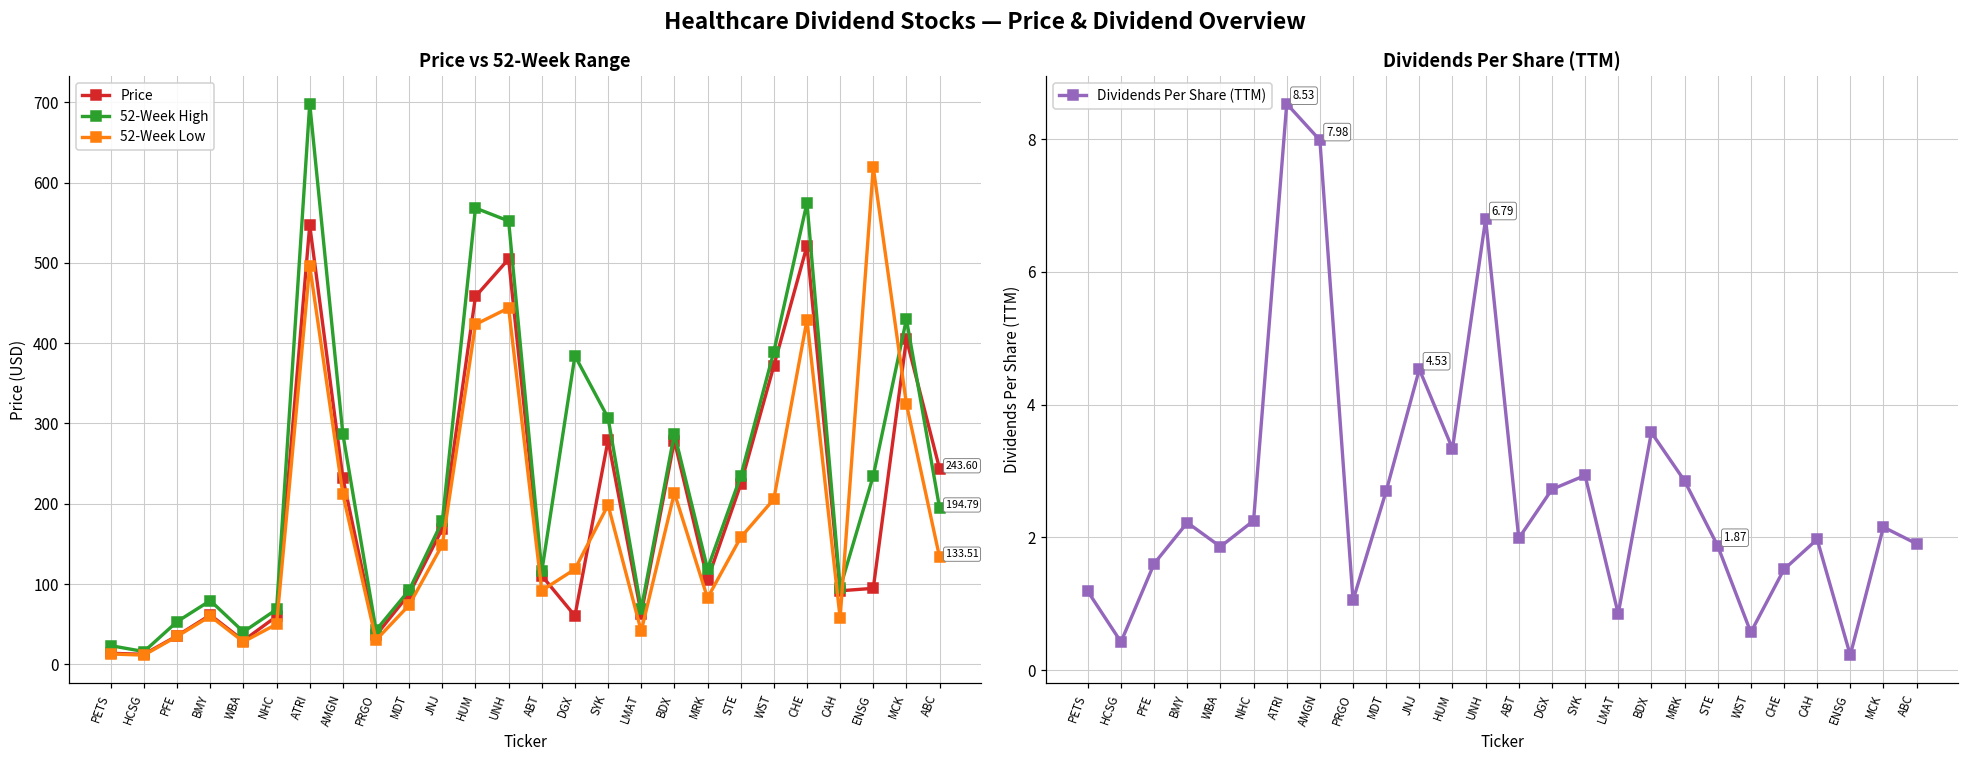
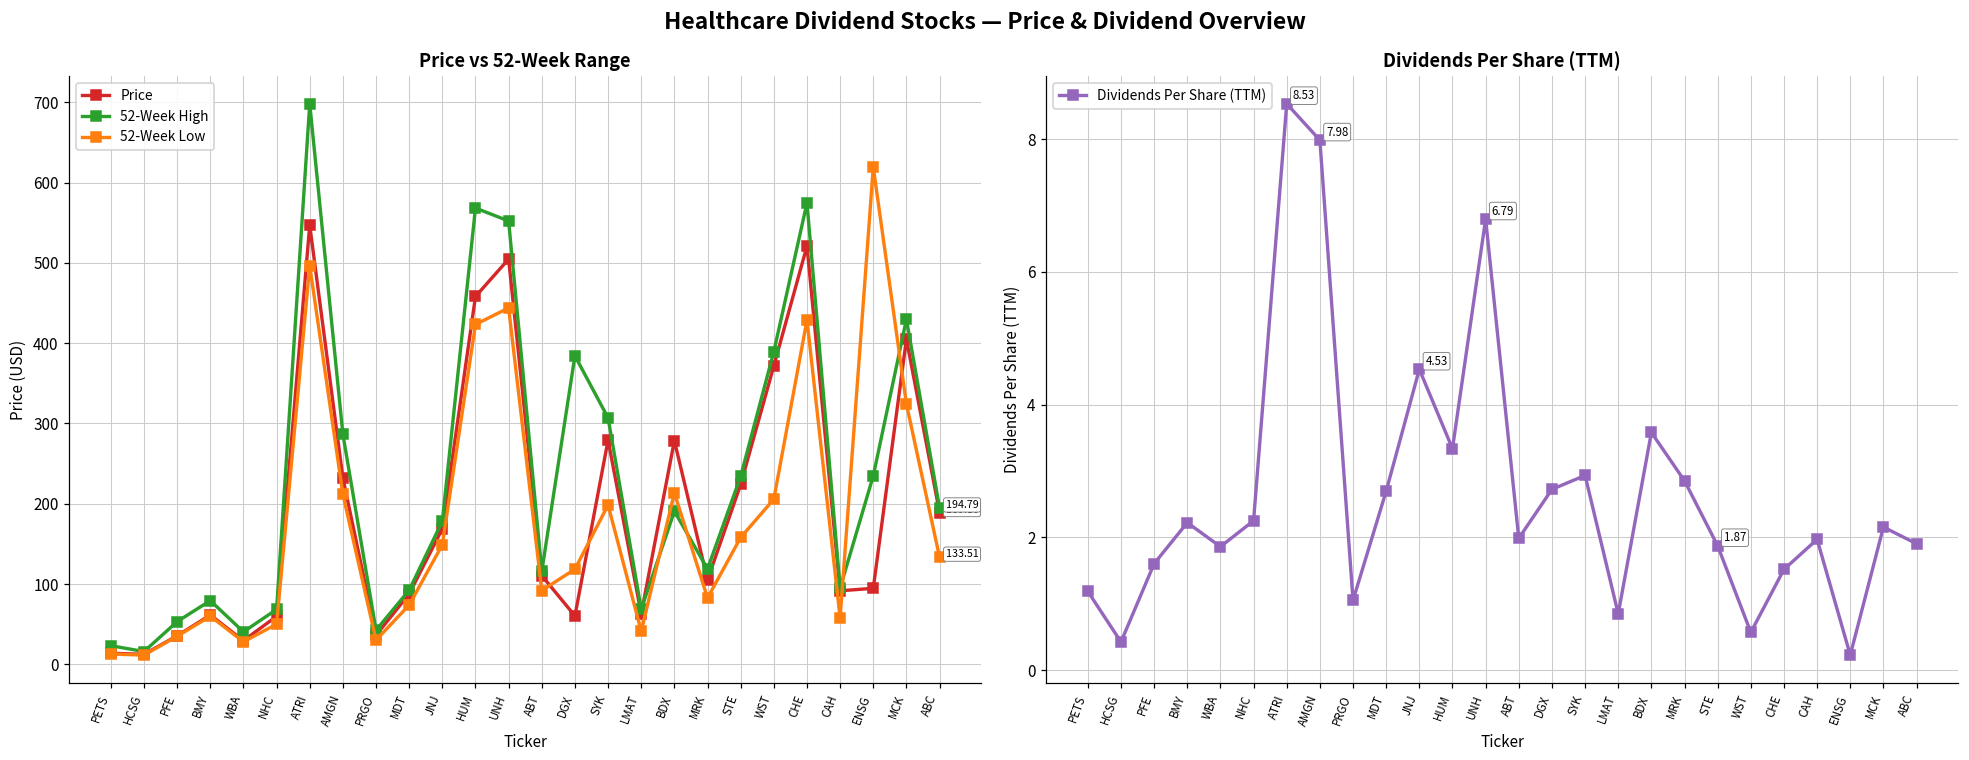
  {
    "Price vs 52-Week Range": {
      "Price": {
-       "ABC": 243.60
+       "ABC": 189.10
      },
      "52-Week High": {
        "PETS": 20,
        "PFE": 50,
        "BMY": 80,
        "WBA": 40,
        "NHC": 70,
        "ATRI": 700,
        "AMGN": 290,
        "PRGO": 40,
        "MDT": 90,
        "JNJ": 180,
        "HUM": 570,
        "UNH": 550,
        "ABT": 120,
        "DGX": 380,
        "SYK": 310,
        "LMAT": 70,
-       "BDX": 290,
+       "BDX": 190,
        "MRK": 120,
        "STE": 230,
        "WST": 390,
        "CHE": 570,
        "CAH": 100,
        "ENSG": 230,
        "MCK": 430
      },
      "52-Week Low": {
        "NHC": 50,
        "ATRI": 500,
        "AMGN": 210,
        "PRGO": 30,
        "MDT": 70,
        "JNJ": 150,
        "HUM": 420,
        "UNH": 440,
        "ABT": 90,
        "DGX": 120,
        "SYK": 200,
        "LMAT": 40,
        "BDX": 210,
        "MRK": 80,
        "STE": 160,
        "WST": 210,
        "CHE": 430,
        "CAH": 60,
        "ENSG": 620,
        "MCK": 320
      }
    },
    "Dividends Per Share (TTM)": {
      "PETS": 1.2,
      "HCSG": 0.4,
      "PFE": 1.6,
      "BMY": 2.2,
      "WBA": 1.9,
      "NHC": 2.3,
      "PRGO": 1.1,
      "MDT": 2.7,
      "HUM": 3.3,
      "ABT": 2.0,
      "DGX": 2.7,
      "SYK": 2.9,
      "LMAT": 0.8,
      "BDX": 3.6,
      "MRK": 2.9,
      "WST": 0.6,
      "CHE": 1.5,
      "CAH": 2.0,
      "ENSG": 0.2,
      "MCK": 2.2,
      "ABC": 1.9
    }
  }
